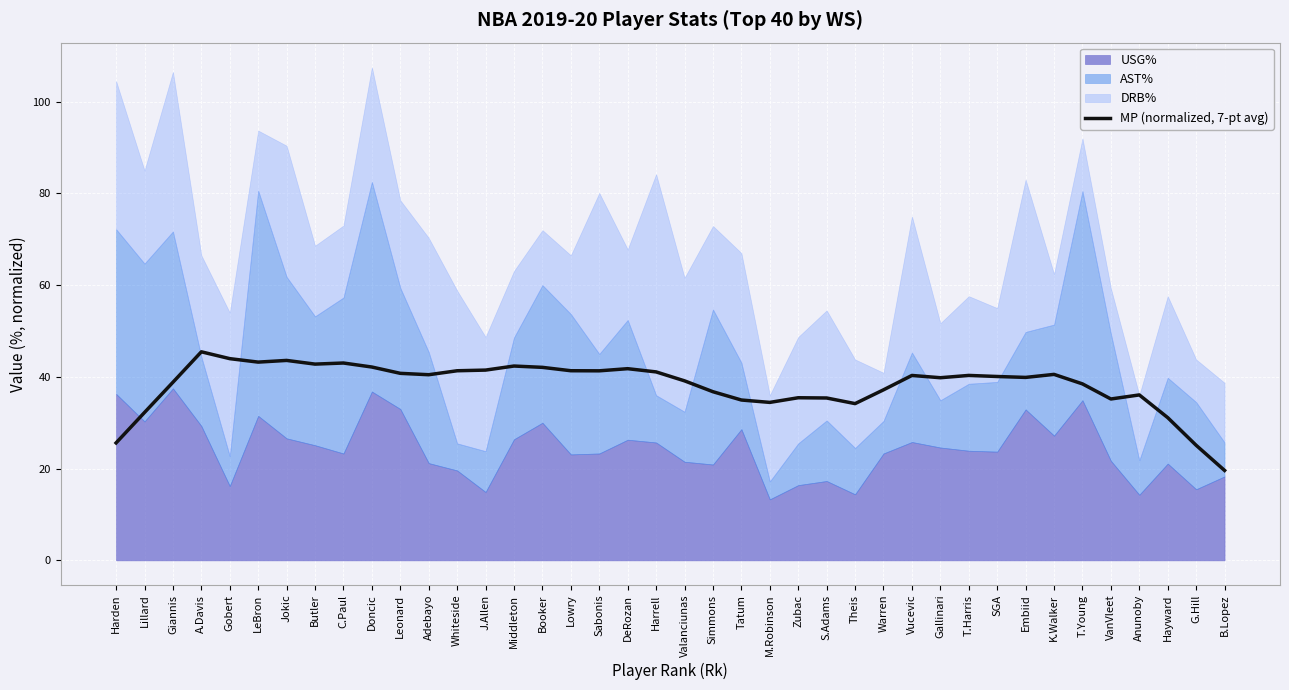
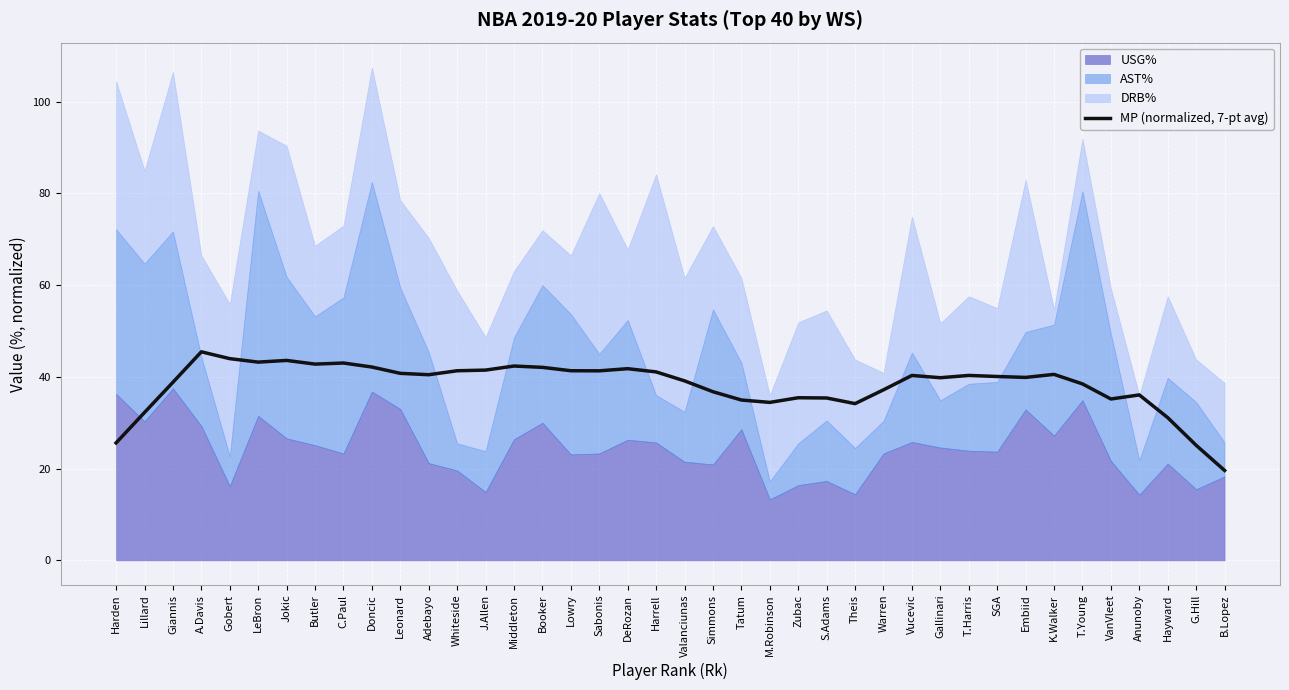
  {
    "MP (normalized, 7-pt avg)": {
      "Harden": 26,
      "Lillard": 32,
      "Giannis": 39,
      "A.Davis": 45,
      "Gobert": 44,
      "LeBron": 43,
      "Jokic": 44,
      "Butler": 43,
      "C.Paul": 43,
      "Doncic": 42,
      "Leonard": 41,
      "Adebayo": 40,
      "Whiteside": 41,
      "J.Allen": 41,
      "Middleton": 42,
      "Booker": 42,
      "Lowry": 41,
      "Sabonis": 41,
      "DeRozan": 42,
      "Harrell": 41,
      "Valanciunas": 39,
      "Simmons": 37,
      "Tatum": 35,
      "M.Robinson": 34,
      "Zubac": 35,
      "S.Adams": 35,
      "Theis": 34,
      "Warren": 37,
      "Vucevic": 40,
      "Gallinari": 40,
      "T.Harris": 40,
      "SGA": 40,
      "Embiid": 40,
      "K.Walker": 41,
      "T.Young": 38,
      "VanVleet": 35,
      "Hayward": 31,
      "G.Hill": 25,
      "B.Lopez": 20
    },
    "DRB%": {
      "Harden": 32,
      "Lillard": 20,
      "Giannis": 35,
      "A.Davis": 22,
-     "Gobert": 31,
+     "Gobert": 33,
      "LeBron": 13,
      "Jokic": 29,
      "Butler": 15,
      "C.Paul": 16,
      "Doncic": 25,
      "Leonard": 19,
      "Adebayo": 25,
      "Whiteside": 33,
      "J.Allen": 25,
      "Middleton": 15,
      "Booker": 12,
      "Lowry": 13,
      "Sabonis": 35,
      "DeRozan": 15,
      "Harrell": 48,
      "Valanciunas": 29,
      "Simmons": 18,
-     "Tatum": 24,
+     "Tatum": 19,
      "M.Robinson": 19,
-     "Zubac": 23,
+     "Zubac": 26,
      "S.Adams": 24,
      "Theis": 19,
      "Warren": 11,
      "Vucevic": 30,
      "Gallinari": 17,
      "T.Harris": 19,
      "SGA": 16,
      "Embiid": 33,
-     "K.Walker": 11,
+     "K.Walker": 3,
      "T.Young": 12,
      "VanVleet": 10,
      "Hayward": 18,
      "G.Hill": 9,
      "B.Lopez": 13
    }
  }
